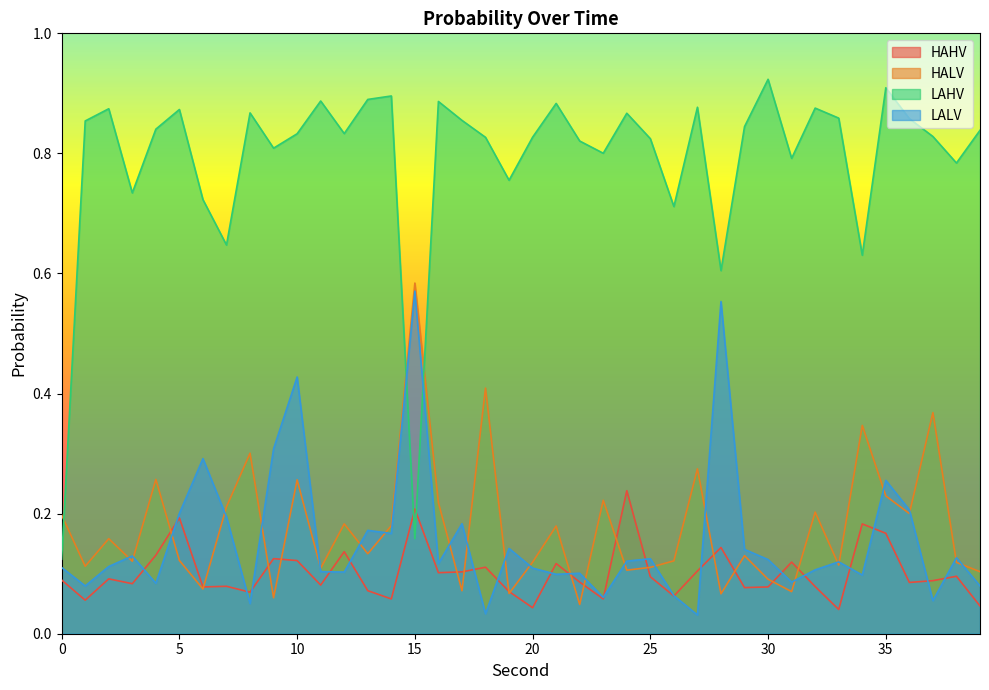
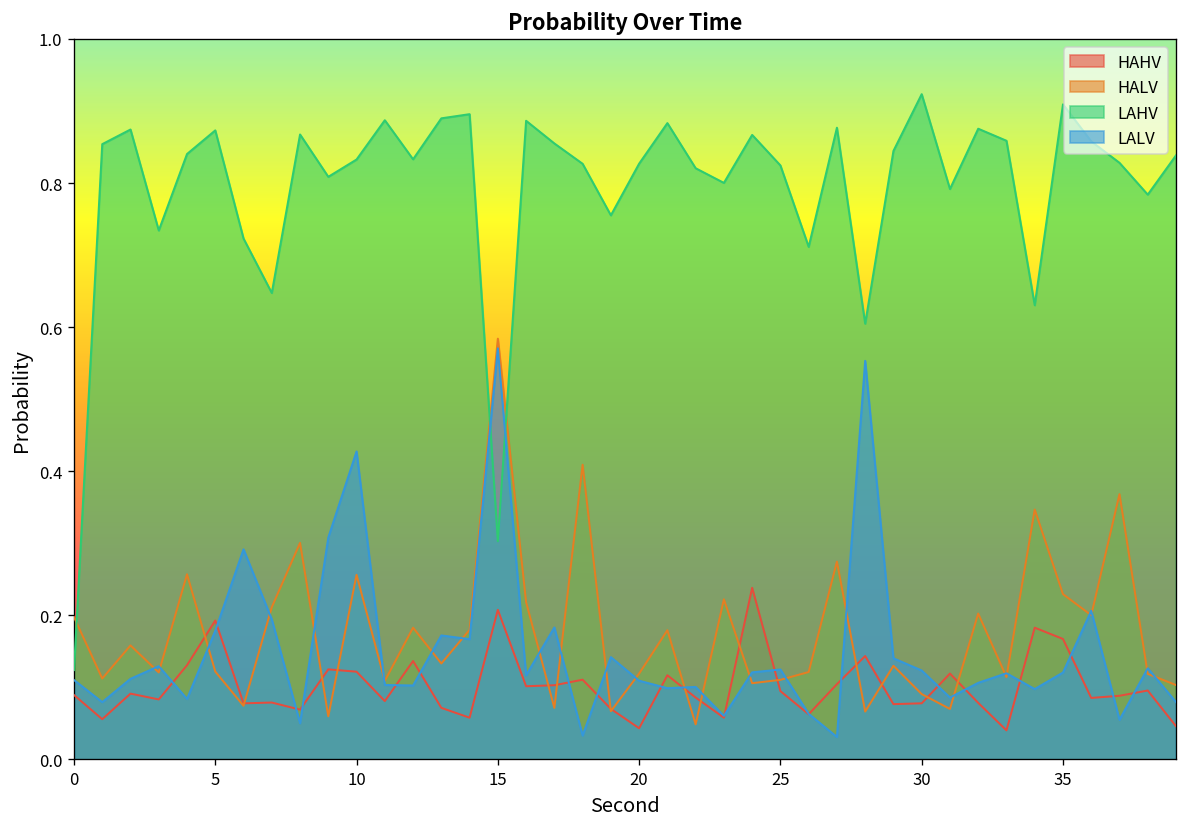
  {
    "LAHV": {
      "0": 0.12,
      "5": 0.87,
      "10": 0.83,
-     "15": 0.16,
+     "15": 0.30,
      "20": 0.83,
      "25": 0.82,
      "30": 0.92,
      "35": 0.91
    },
    "LALV": {
      "0": 0.11,
-     "5": 0.20,
+     "5": 0.18,
      "10": 0.43,
      "15": 0.57,
      "20": 0.11,
      "25": 0.12,
      "30": 0.12,
-     "35": 0.26
+     "35": 0.12
    }
  }
